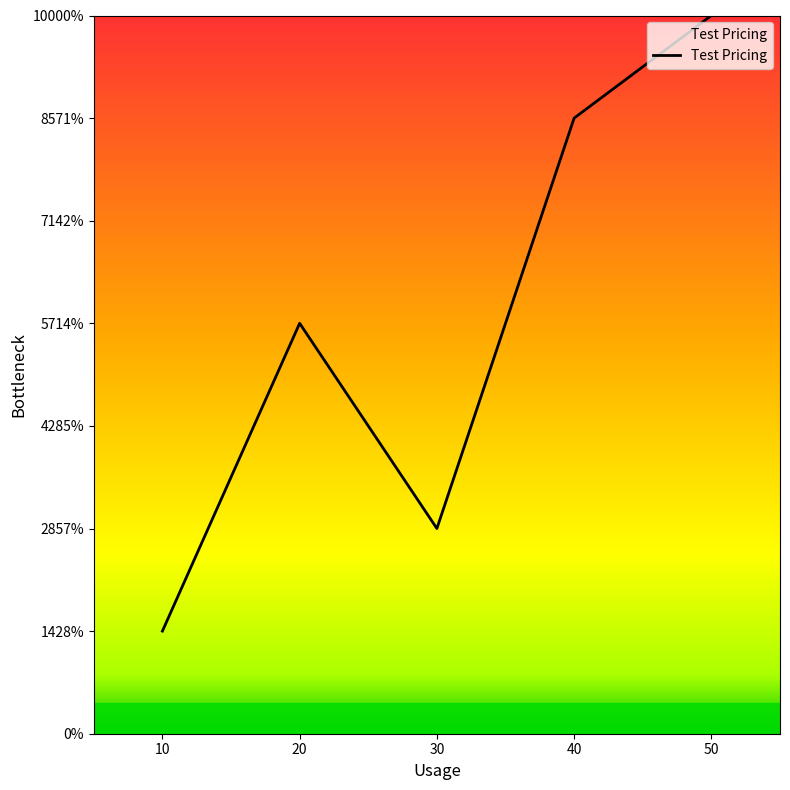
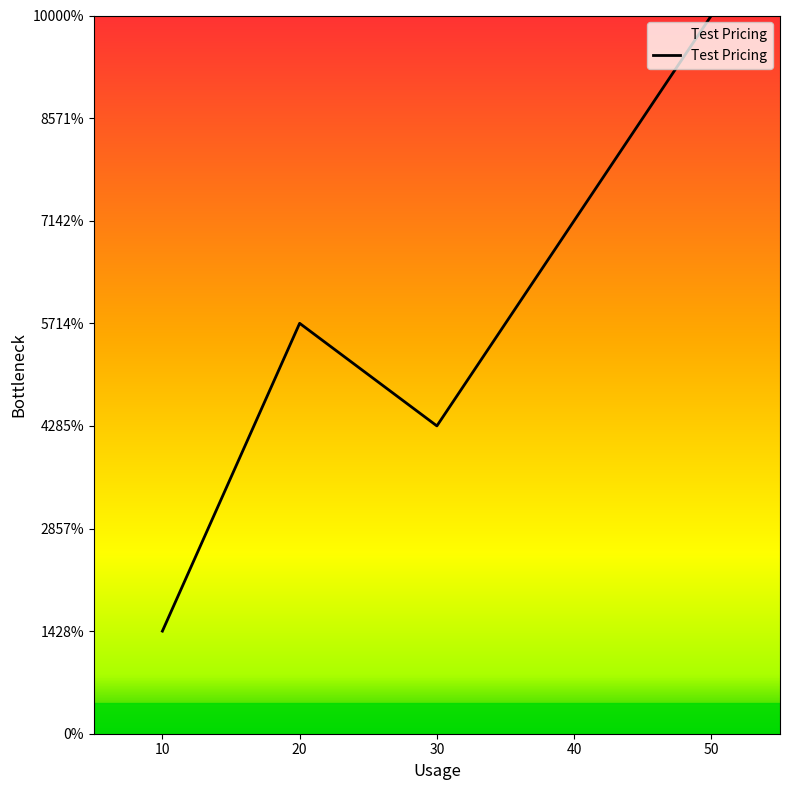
  {
    "10": "1400%",
    "20": "5700%",
-   "30": "2900%",
-   "40": "8600%",
+   "30": "4300%",
+   "40": "7100%",
    "50": "10000%"
  }
